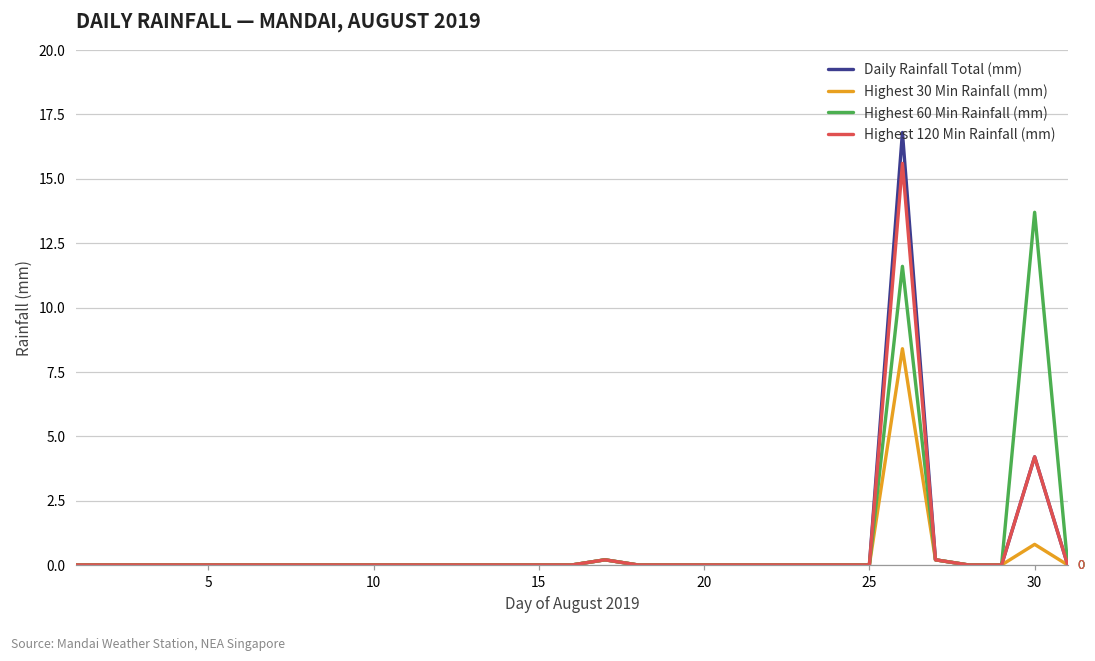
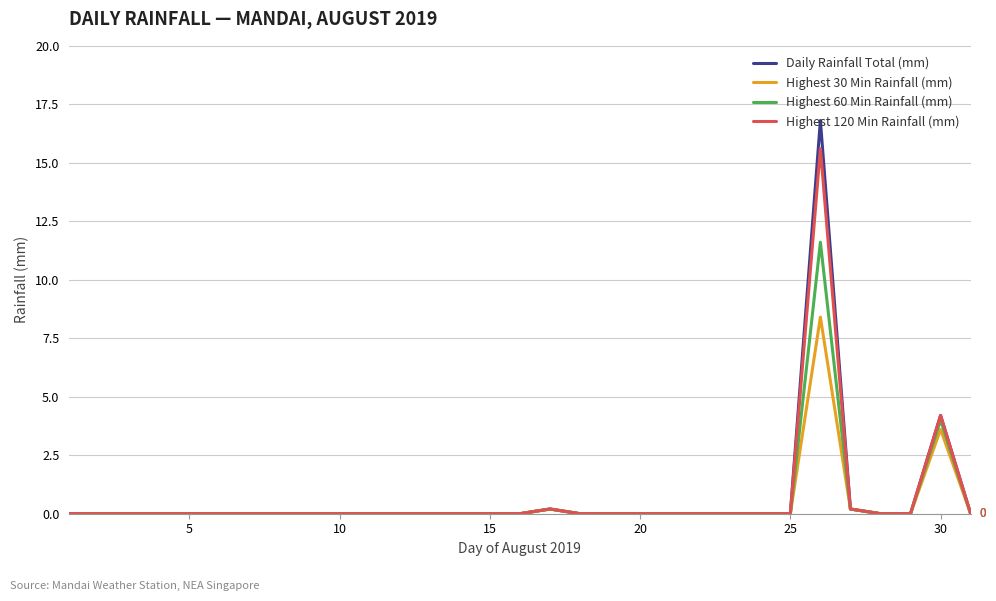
  {
    "Highest 30 Min Rainfall (mm)": {
-     "30": 0.8
+     "30": 3.6
    },
    "Highest 60 Min Rainfall (mm)": {
-     "30": 13.7
+     "30": 4.0
    }
  }
